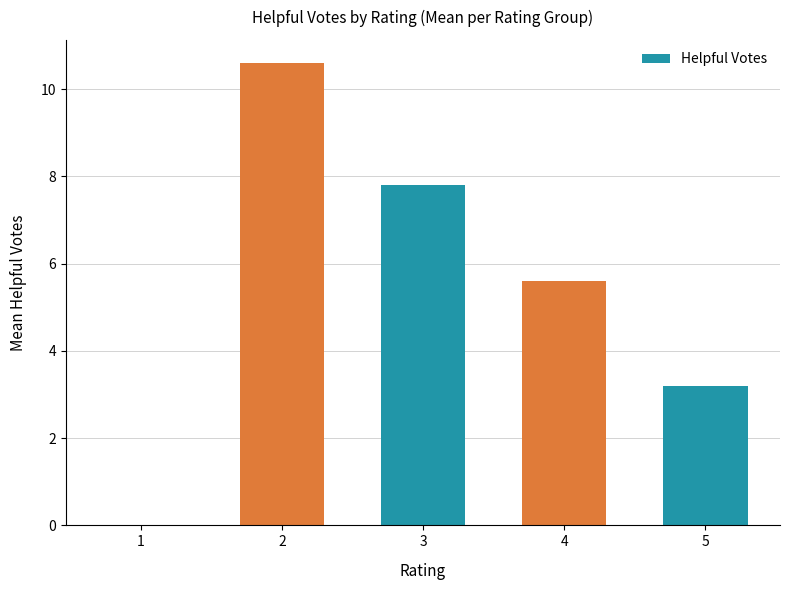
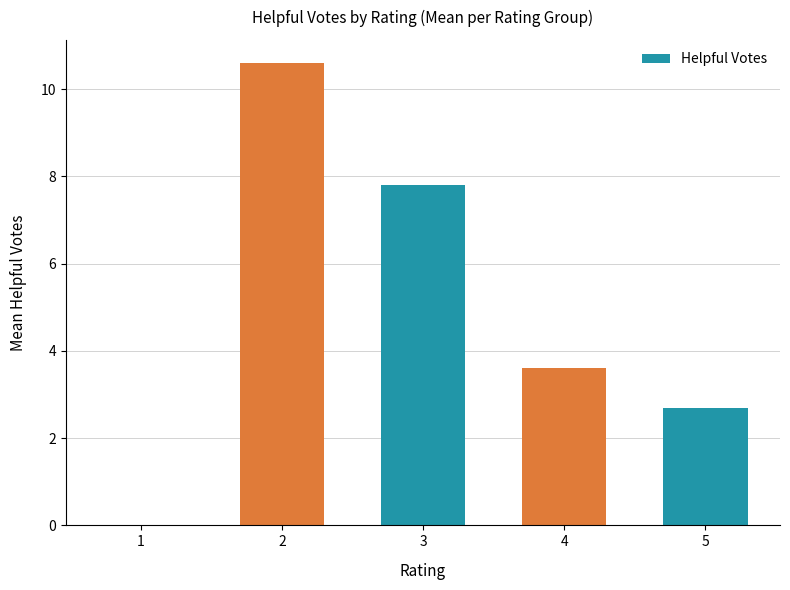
  {
    "1": 0.0,
    "2": 10.6,
    "3": 7.8,
-   "4": 5.6,
-   "5": 3.2
+   "4": 3.6,
+   "5": 2.7
  }
